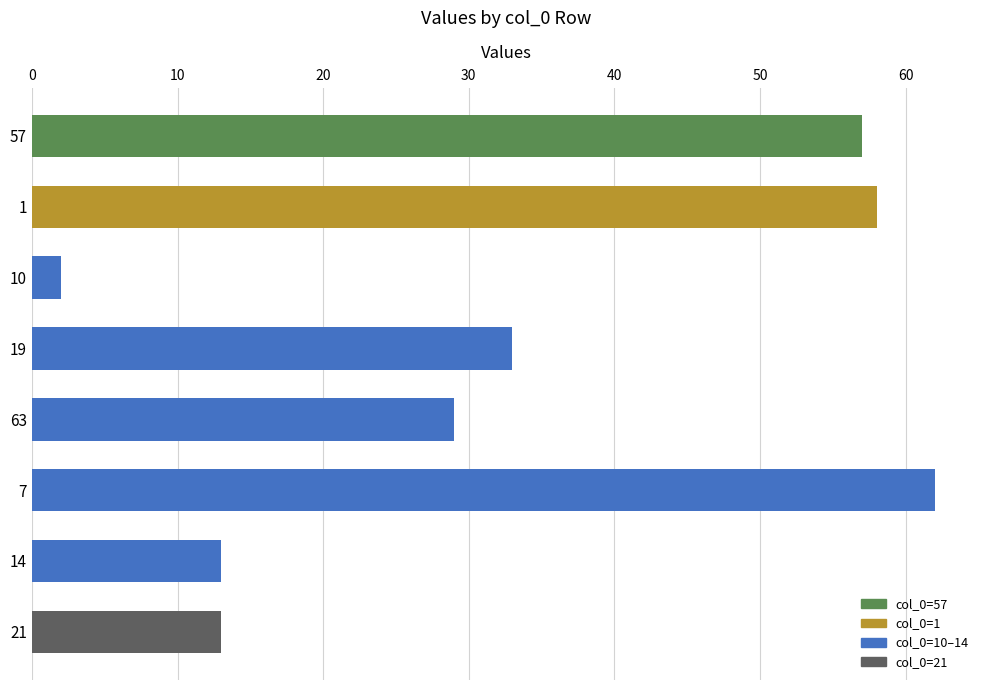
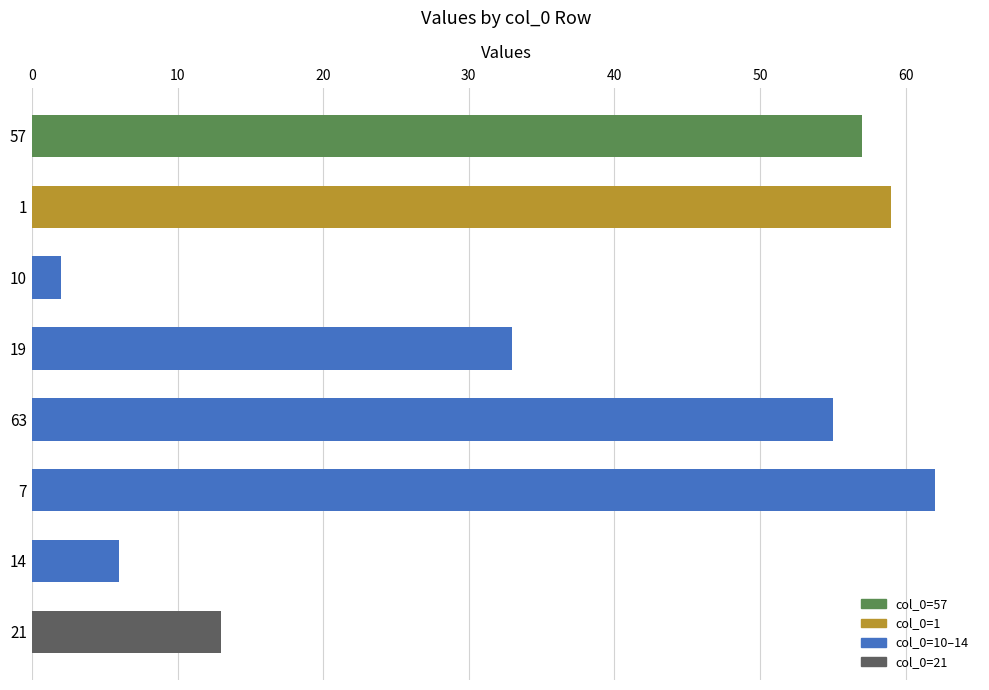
  {
    "57": 57,
-   "1": 58,
+   "1": 59,
    "10": 2,
    "19": 33,
-   "63": 29,
+   "63": 55,
    "7": 62,
-   "14": 13,
+   "14": 6,
    "21": 13
  }
